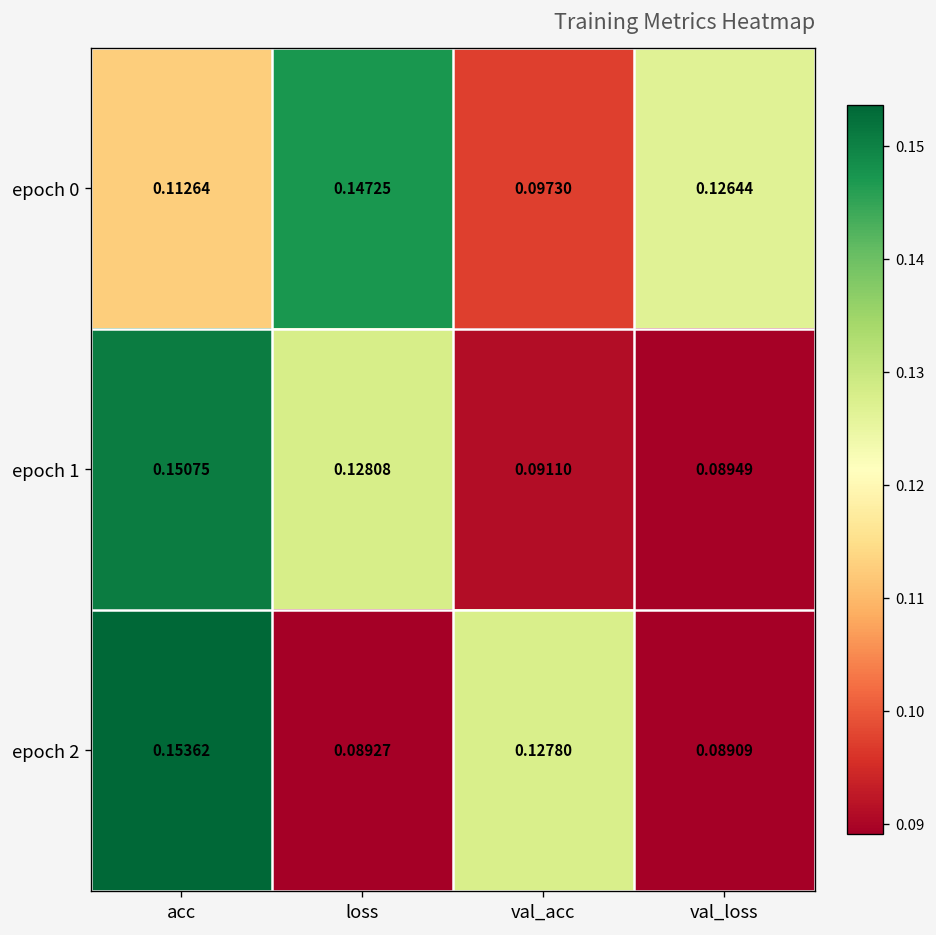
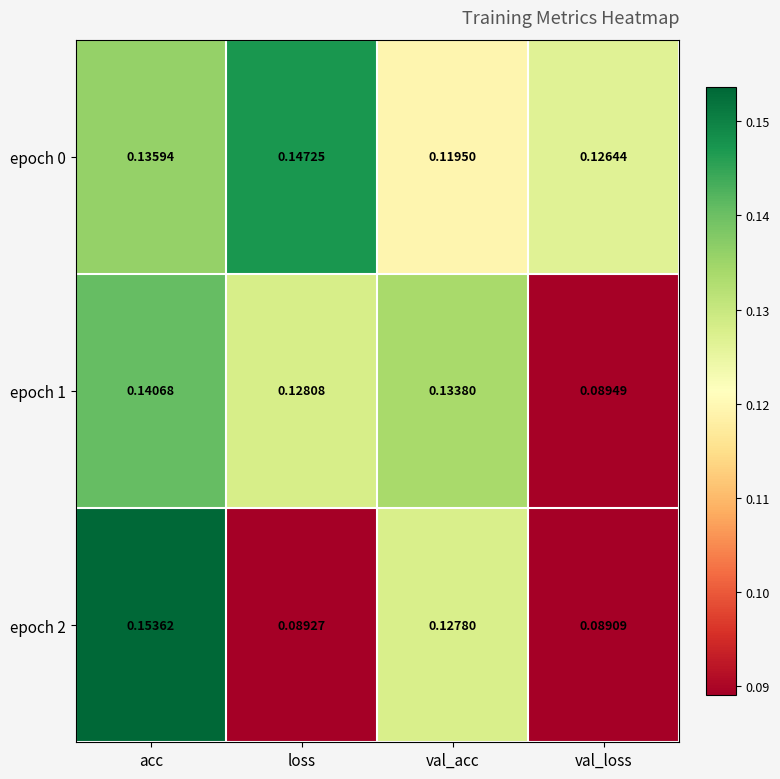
  {
    "epoch 0": {
-     "acc": 0.11264,
+     "acc": 0.13594,
      "loss": 0.14725,
-     "val_acc": 0.09730,
+     "val_acc": 0.11950,
      "val_loss": 0.12644
    },
    "epoch 1": {
-     "acc": 0.15075,
+     "acc": 0.14068,
      "loss": 0.12808,
-     "val_acc": 0.09110,
+     "val_acc": 0.13380,
      "val_loss": 0.08949
    },
    "epoch 2": {
      "acc": 0.15362,
      "loss": 0.08927,
      "val_acc": 0.12780,
      "val_loss": 0.08909
    }
  }
